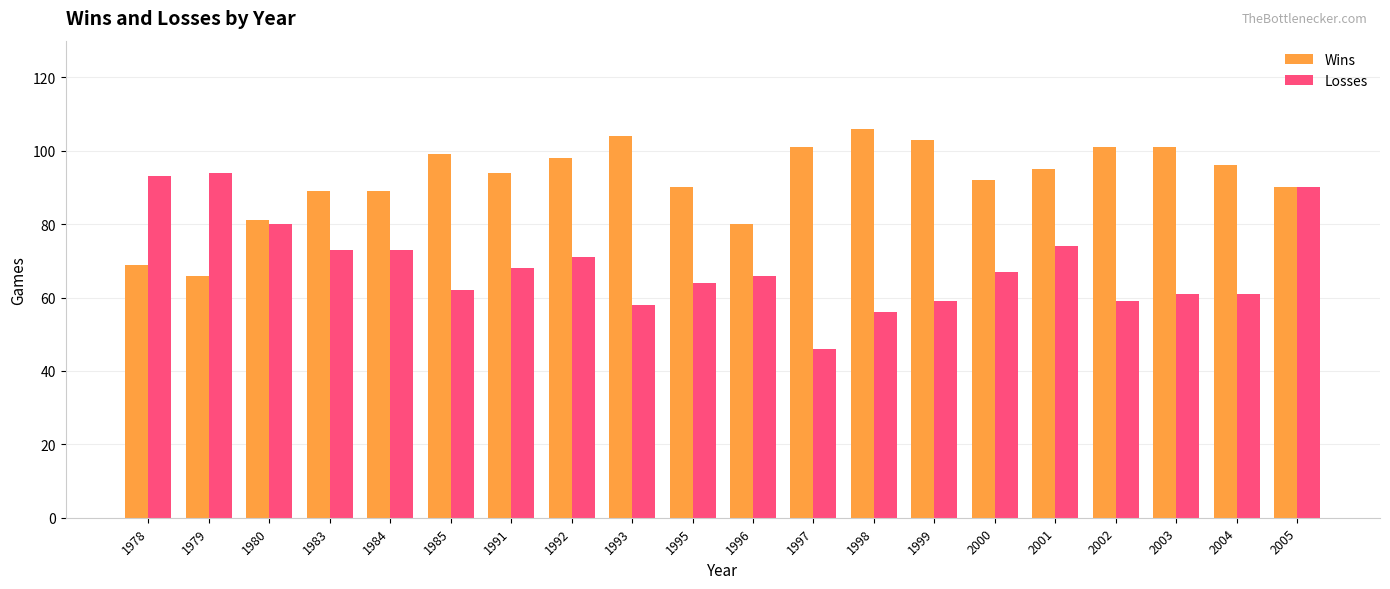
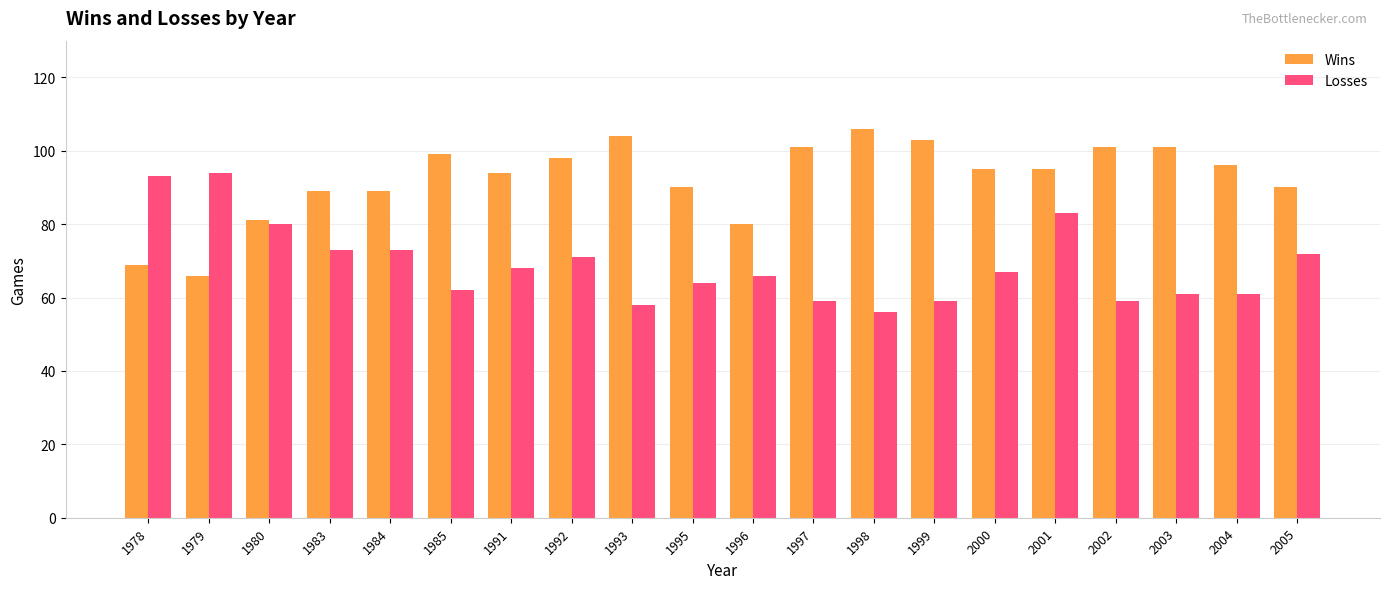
  {
    "Wins": {
      "1978": 69,
      "1979": 66,
      "1980": 81,
      "1983": 89,
      "1984": 89,
      "1985": 99,
      "1991": 94,
      "1992": 98,
      "1993": 104,
      "1995": 90,
      "1996": 80,
      "1997": 101,
      "1998": 106,
      "1999": 103,
-     "2000": 92,
+     "2000": 95,
      "2001": 95,
      "2002": 101,
      "2003": 101,
      "2004": 96,
      "2005": 90
    },
    "Losses": {
      "1978": 93,
      "1979": 94,
      "1980": 80,
      "1983": 73,
      "1984": 73,
      "1985": 62,
      "1991": 68,
      "1992": 71,
      "1993": 58,
      "1995": 64,
      "1996": 66,
-     "1997": 46,
+     "1997": 59,
      "1998": 56,
      "1999": 59,
      "2000": 67,
-     "2001": 74,
+     "2001": 83,
      "2002": 59,
      "2003": 61,
      "2004": 61,
-     "2005": 90
+     "2005": 72
    }
  }
